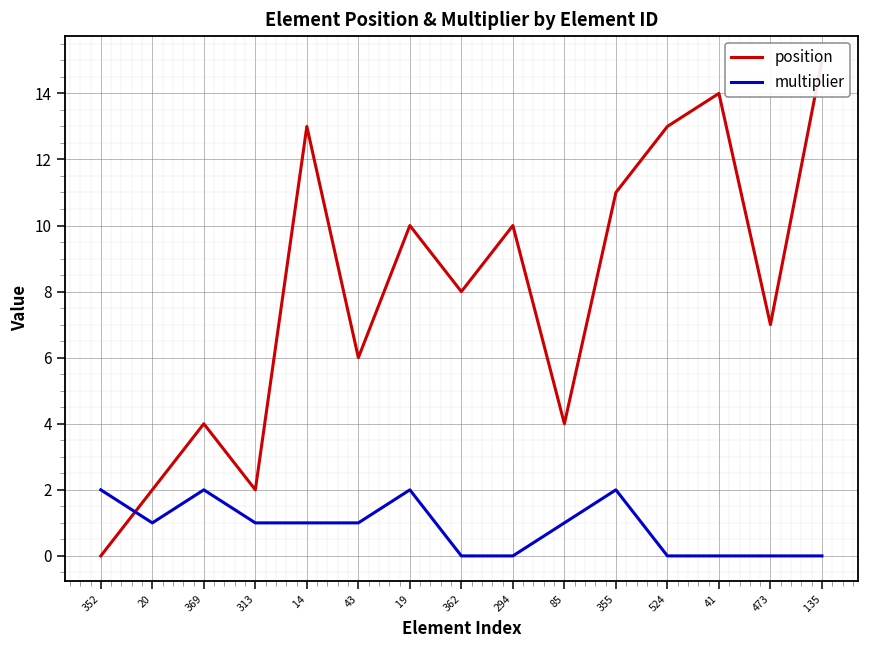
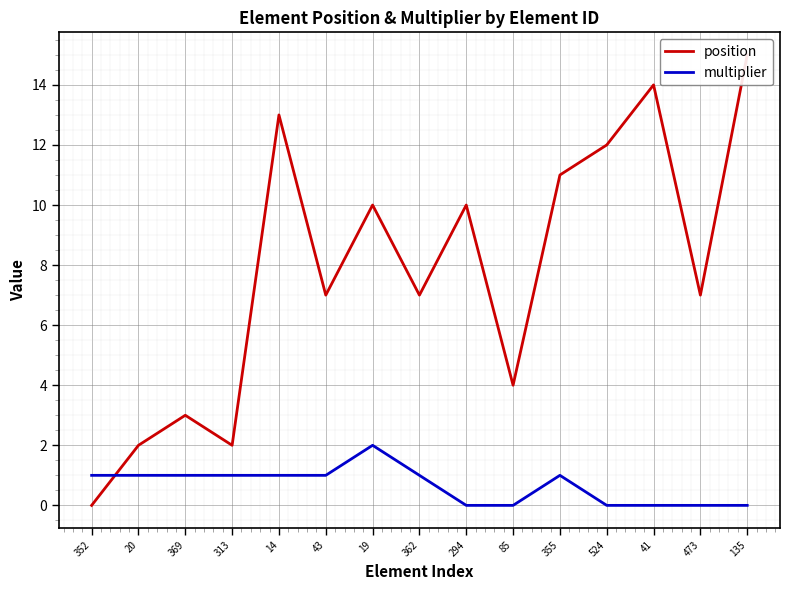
  {
    "position": {
      "352": 0,
      "20": 2,
-     "369": 4,
+     "369": 3,
      "313": 2,
      "14": 13,
-     "43": 6,
+     "43": 7,
      "19": 10,
-     "362": 8,
+     "362": 7,
      "294": 10,
      "85": 4,
      "355": 11,
-     "524": 13,
+     "524": 12,
      "41": 14,
      "473": 7
    },
    "multiplier": {
-     "352": 2,
+     "352": 1,
      "20": 1,
-     "369": 2,
+     "369": 1,
      "313": 1,
      "14": 1,
      "43": 1,
      "19": 2,
-     "362": 0,
+     "362": 1,
      "294": 0,
-     "85": 1,
-     "355": 2,
+     "85": 0,
+     "355": 1,
      "524": 0,
      "41": 0,
      "473": 0,
      "135": 0
    }
  }
